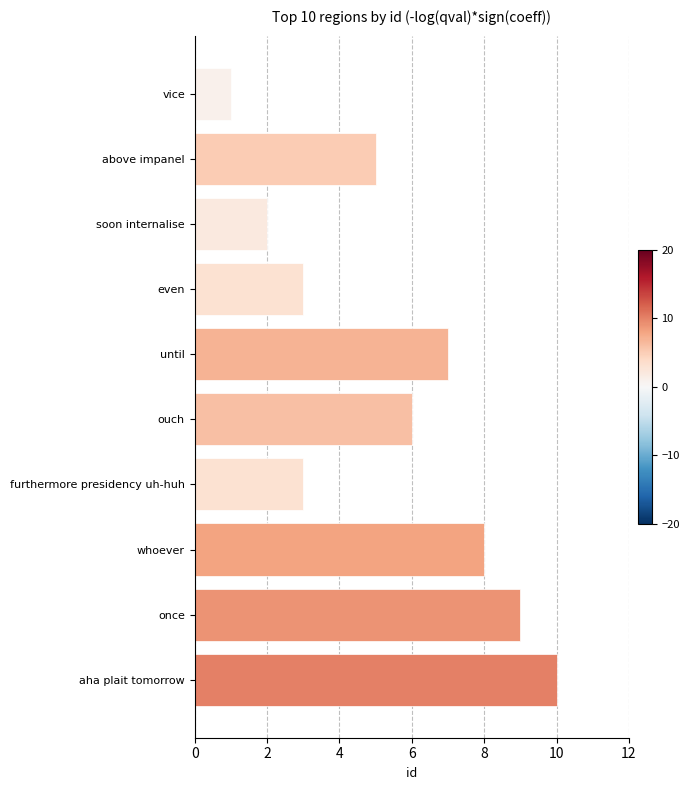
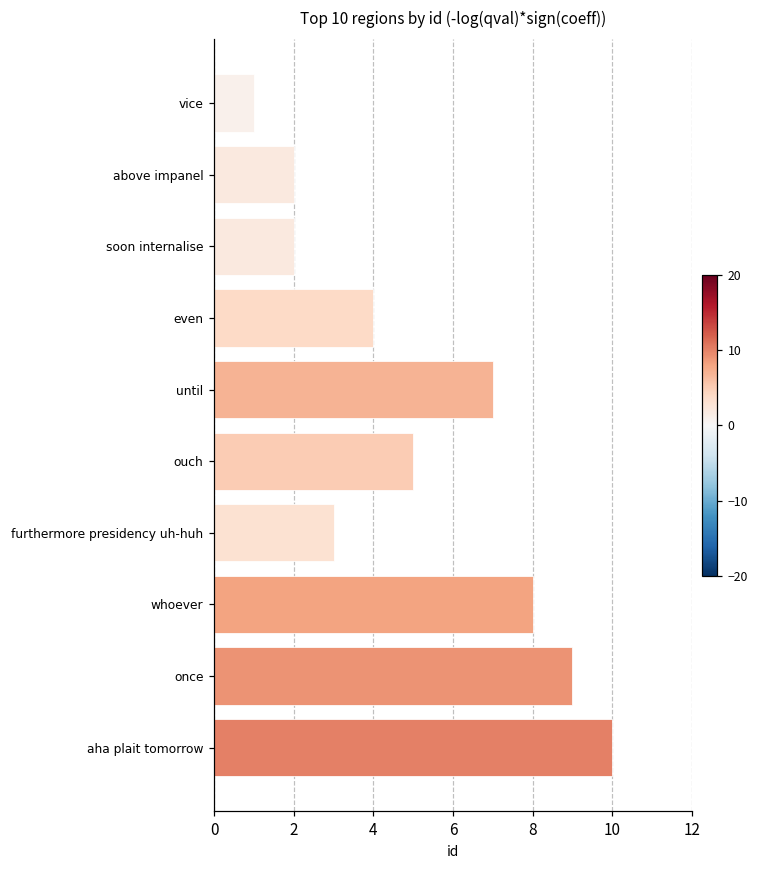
  {
    "vice": 1,
-   "above impanel": 5,
+   "above impanel": 2,
    "soon internalise": 2,
-   "even": 3,
+   "even": 4,
    "until": 7,
-   "ouch": 6,
+   "ouch": 5,
    "furthermore presidency uh-huh": 3,
    "whoever": 8,
    "once": 9,
    "aha plait tomorrow": 10
  }
